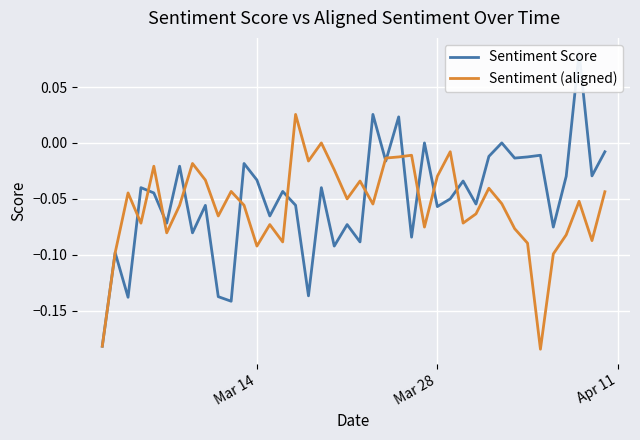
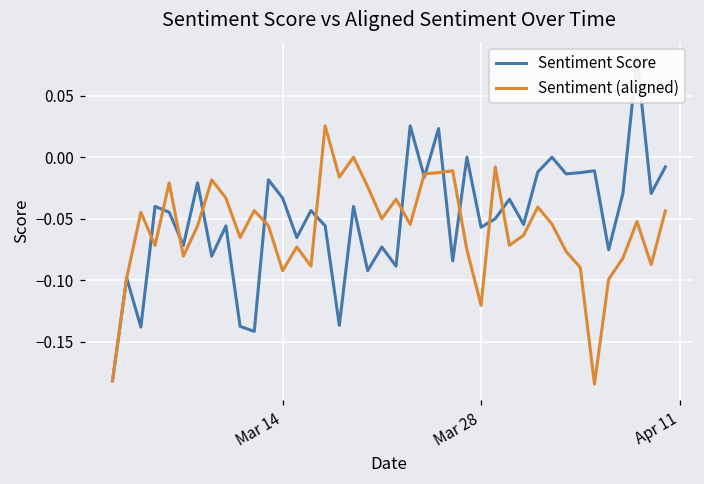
  {
    "Sentiment Score": {
      "Mar 14": -0.033,
      "Mar 28": -0.057
    },
    "Sentiment (aligned)": {
      "Mar 14": -0.092,
-     "Mar 28": -0.030
+     "Mar 28": -0.120
    }
  }
